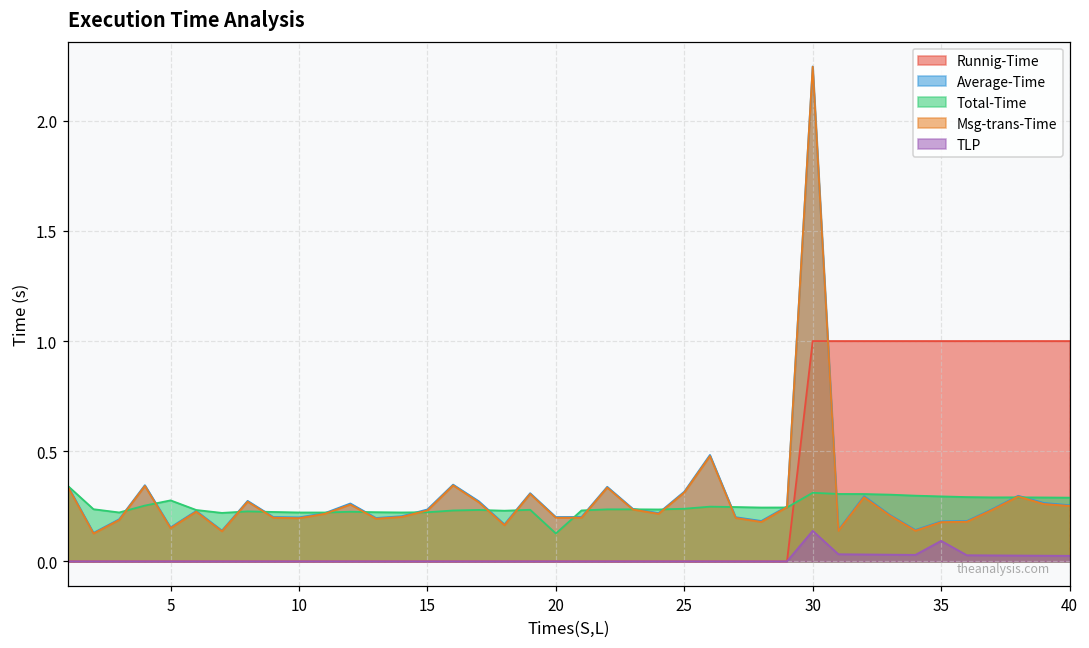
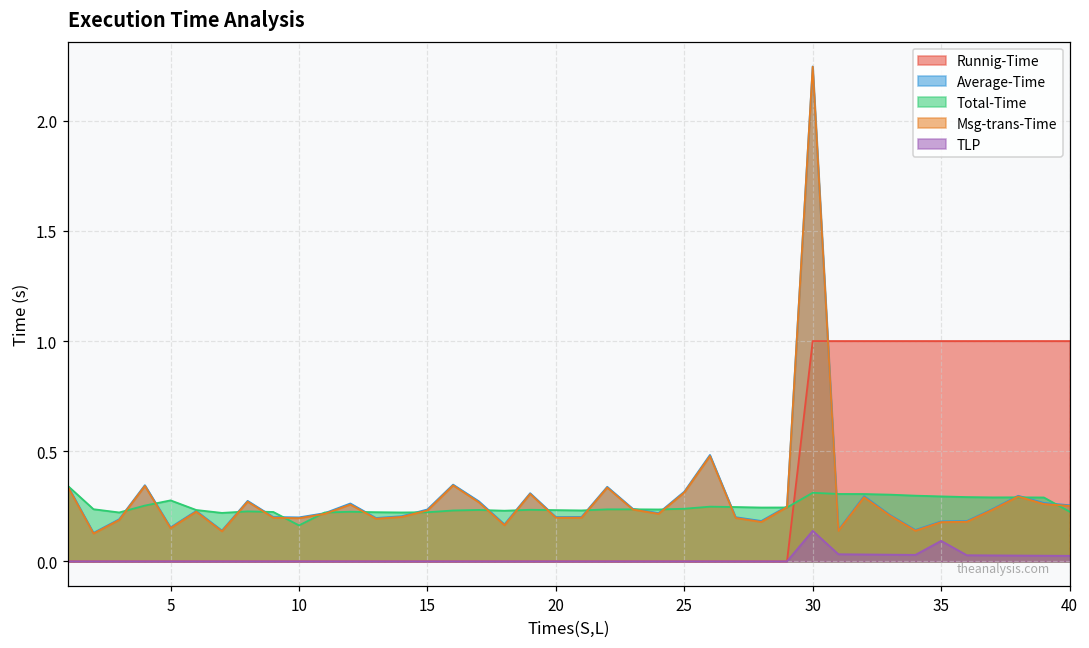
  {
    "Total-Time": {
      "5": 0.28,
-     "10": 0.22,
-     "20": 0.13,
+     "10": 0.16,
+     "20": 0.23,
      "25": 0.24,
      "30": 0.31,
      "35": 0.29,
-     "40": 0.29
+     "40": 0.23
    },
    "TLP": {
      "30": 0.14,
      "35": 0.09,
      "40": 0.03
    }
  }
